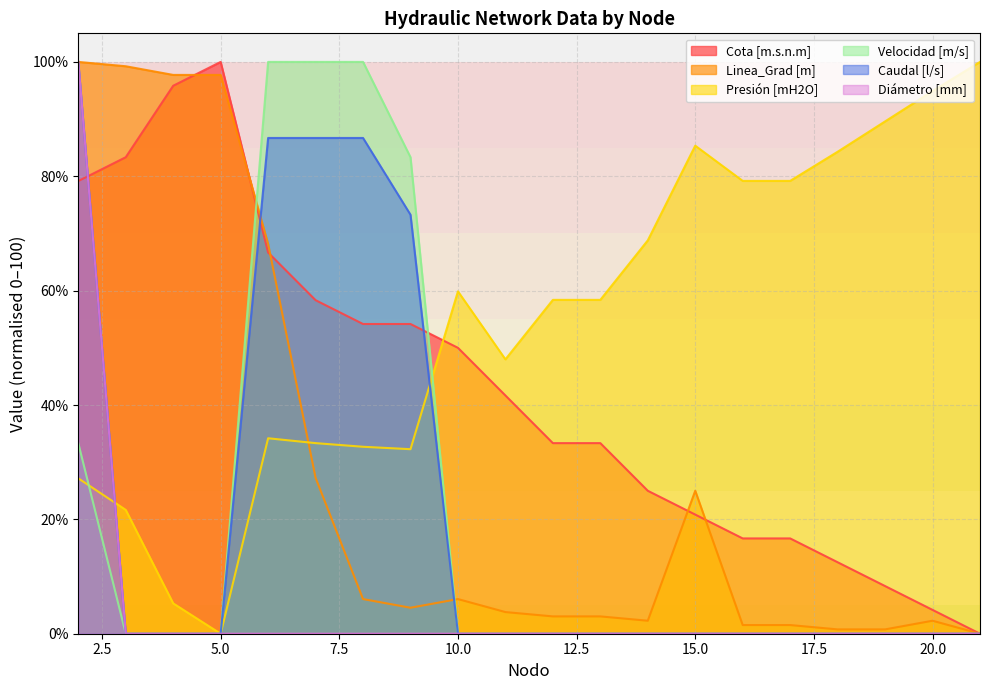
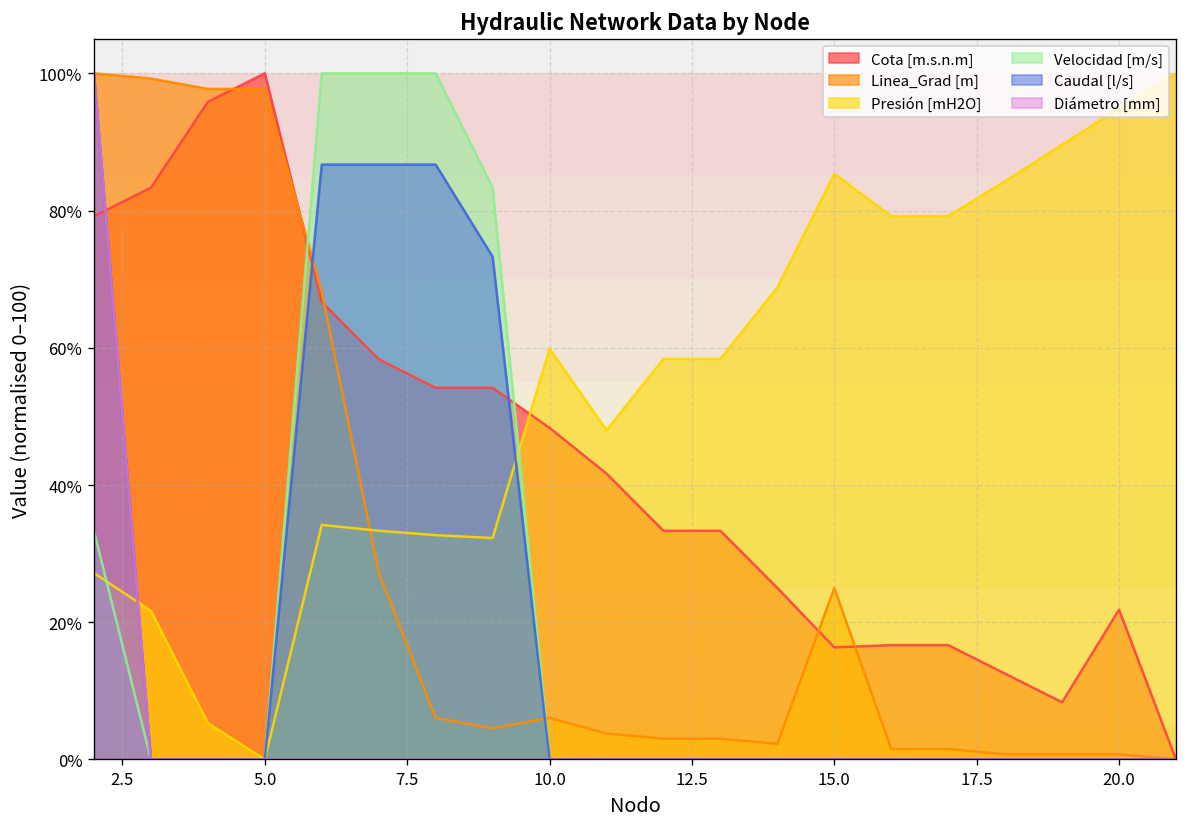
  {
    "Cota [m.s.n.m]": {
      "5.0": "100%",
-     "10.0": "50%",
-     "15.0": "21%",
-     "20.0": "4%"
+     "10.0": "48%",
+     "15.0": "16%",
+     "20.0": "22%"
    },
    "Linea_Grad [m]": {
      "5.0": "98%",
      "10.0": "6%",
      "15.0": "25%",
-     "20.0": "2%"
+     "20.0": "1%"
    },
    "Presión [mH2O]": {
      "10.0": "60%",
      "15.0": "85%"
    }
  }
